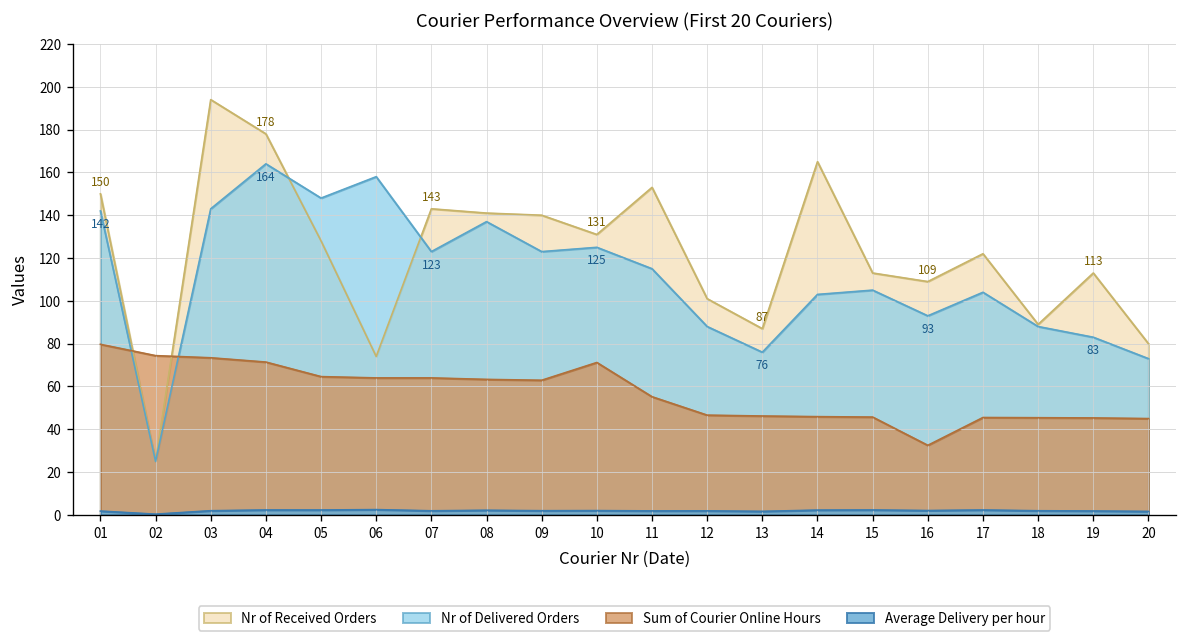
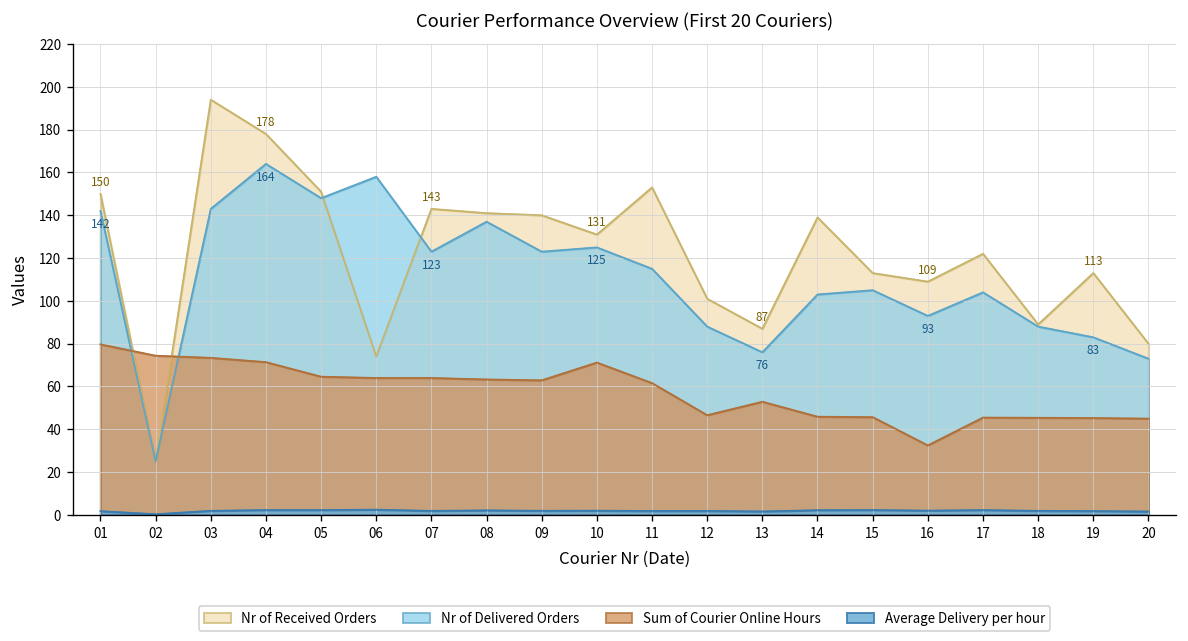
  {
    "Nr of Received Orders": {
      "03": 194,
-     "05": 128,
+     "05": 151,
      "06": 74,
      "08": 141,
      "09": 140,
      "11": 153,
      "12": 101,
-     "14": 165,
+     "14": 139,
      "15": 113,
      "17": 122,
      "20": 80
    },
    "Sum of Courier Online Hours": {
      "01": 80,
      "02": 74,
      "03": 73,
      "04": 71,
      "05": 65,
      "06": 64,
      "07": 64,
      "08": 63,
      "09": 63,
      "10": 71,
-     "11": 55,
+     "11": 62,
      "12": 47,
-     "13": 46,
+     "13": 53,
      "14": 46,
      "15": 46,
      "16": 33,
      "17": 46,
      "18": 45,
      "19": 45,
      "20": 45
    }
  }
